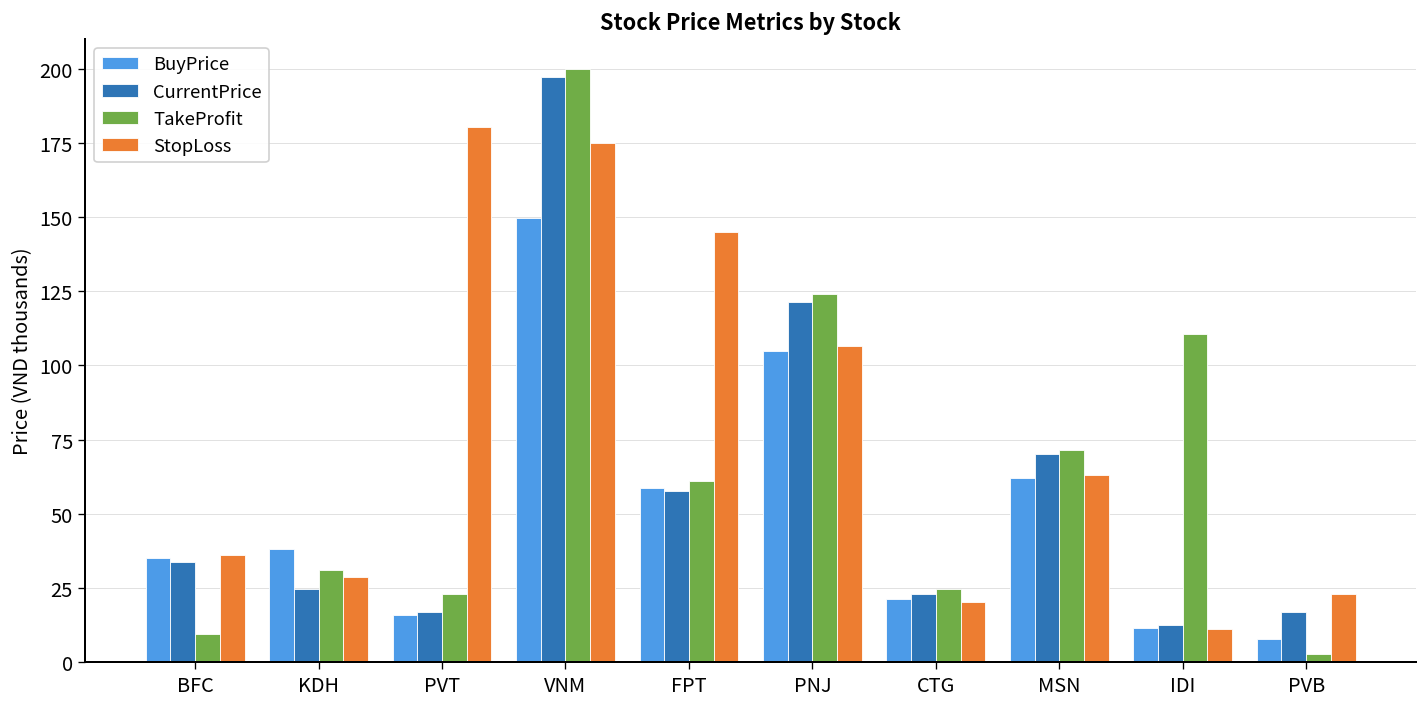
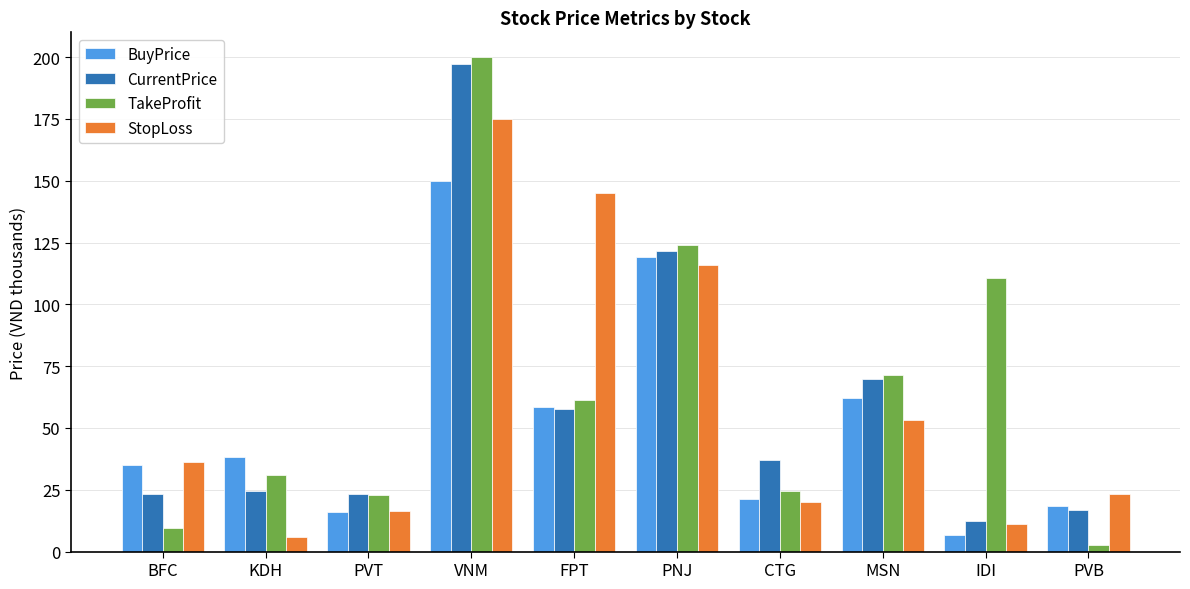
  {
    "BuyPrice": {
      "BFC": 35,
      "KDH": 38,
      "PVT": 16,
      "VNM": 150,
      "FPT": 59,
-     "PNJ": 105,
+     "PNJ": 119,
      "CTG": 21,
      "MSN": 62,
-     "IDI": 11,
-     "PVB": 8
+     "IDI": 7,
+     "PVB": 18
    },
    "CurrentPrice": {
-     "BFC": 34,
+     "BFC": 23,
      "KDH": 25,
-     "PVT": 17,
+     "PVT": 23,
      "VNM": 197,
      "FPT": 58,
      "PNJ": 121,
-     "CTG": 23,
+     "CTG": 37,
      "MSN": 70,
      "IDI": 13,
      "PVB": 17
    },
    "TakeProfit": {
      "BFC": 9,
      "KDH": 31,
      "PVT": 23,
      "VNM": 200,
      "FPT": 61,
      "PNJ": 124,
      "CTG": 25,
      "MSN": 72,
      "IDI": 111,
      "PVB": 3
    },
    "StopLoss": {
      "BFC": 36,
-     "KDH": 29,
-     "PVT": 180,
+     "KDH": 6,
+     "PVT": 16,
      "VNM": 175,
      "FPT": 145,
-     "PNJ": 107,
+     "PNJ": 116,
      "CTG": 20,
-     "MSN": 63,
+     "MSN": 53,
      "IDI": 11,
      "PVB": 23
    }
  }
